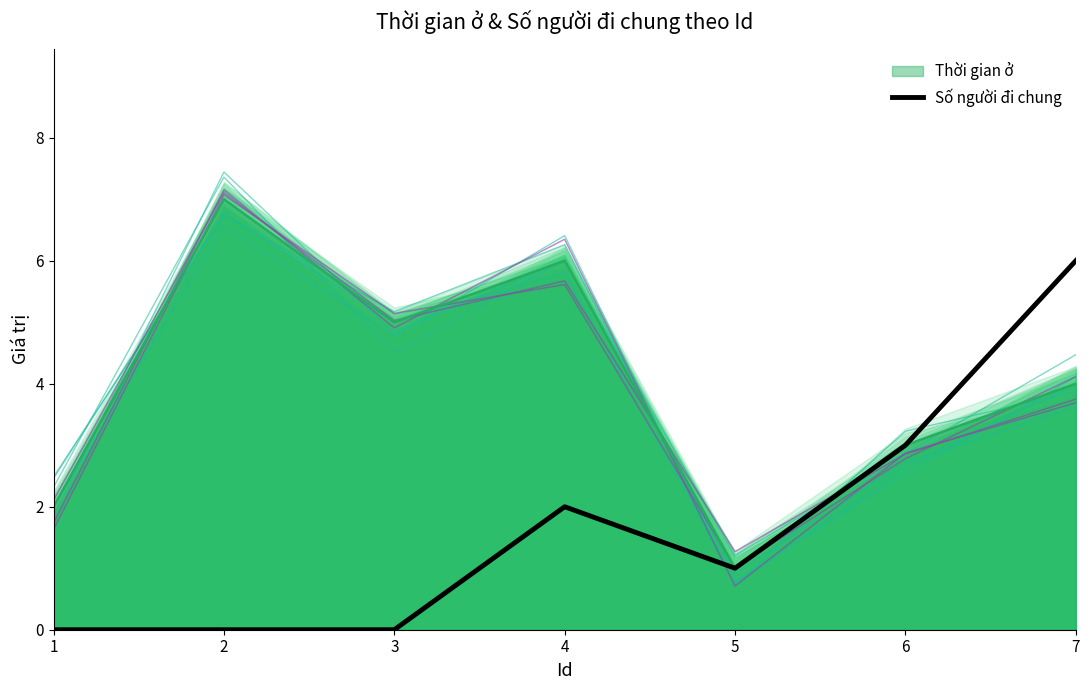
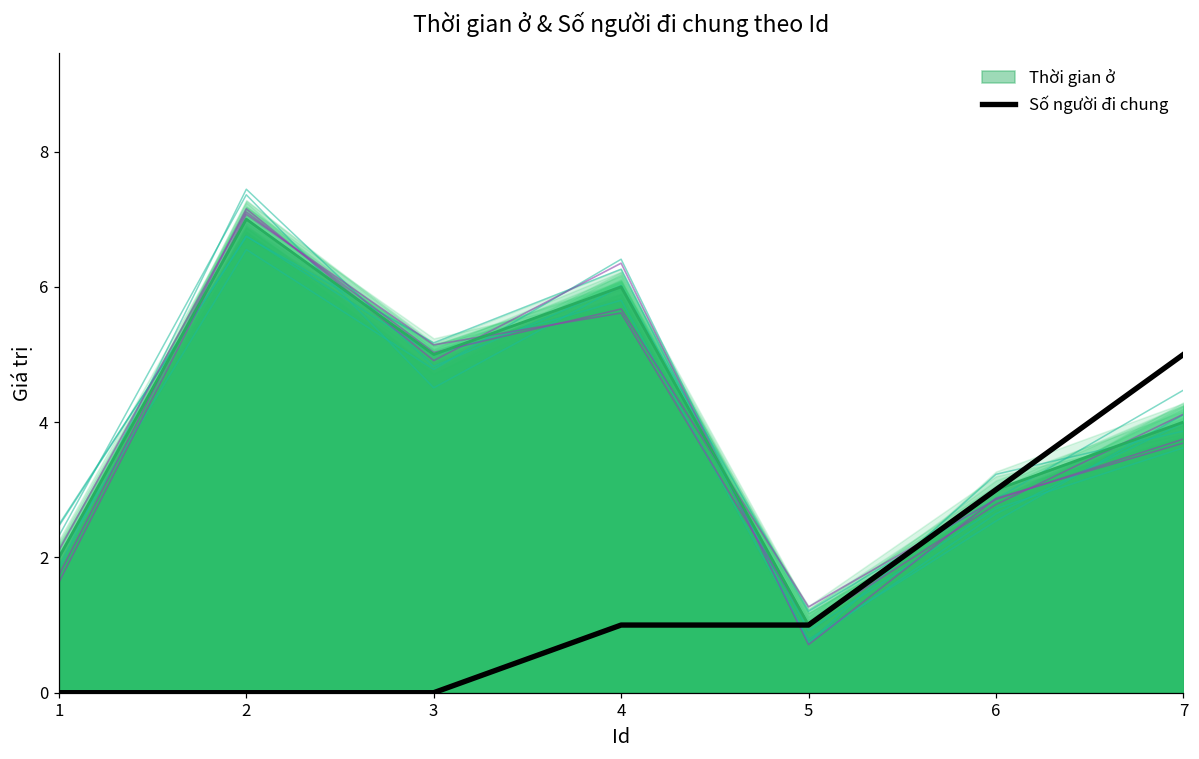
  {
    "Số người đi chung": {
      "1": 0,
      "2": 0,
      "3": 0,
-     "4": 2,
-     "7": 6
+     "4": 1,
+     "7": 5
    }
  }
